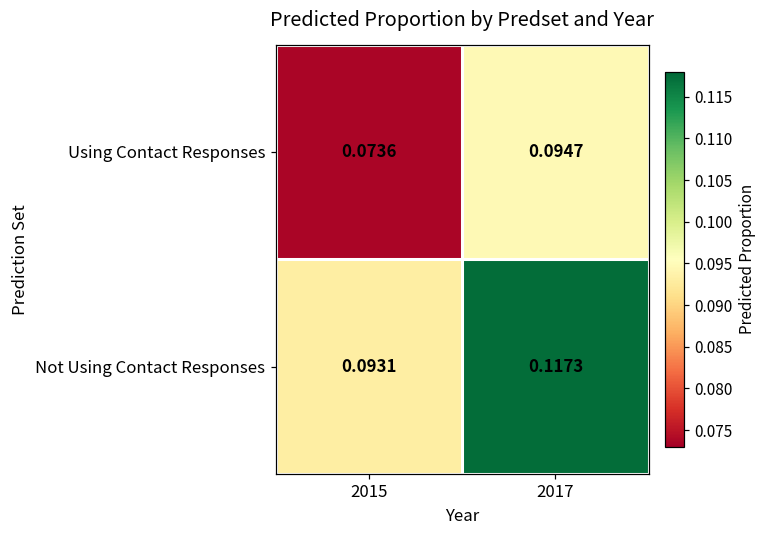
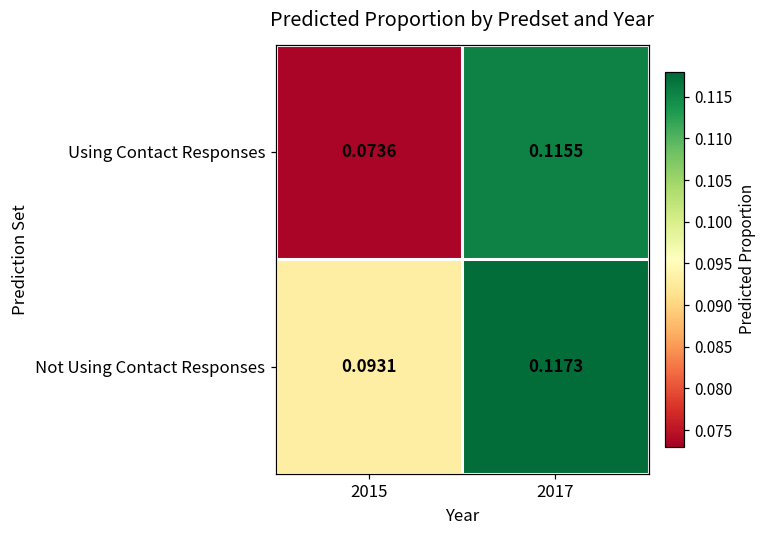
  {
    "Using Contact Responses": {
      "2015": 0.0736,
-     "2017": 0.0947
+     "2017": 0.1155
    },
    "Not Using Contact Responses": {
      "2015": 0.0931,
      "2017": 0.1173
    }
  }
